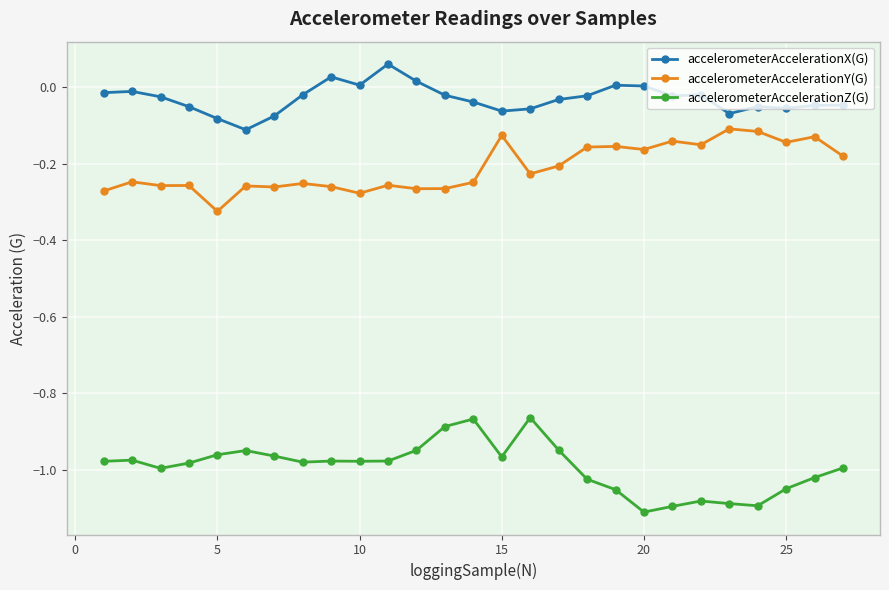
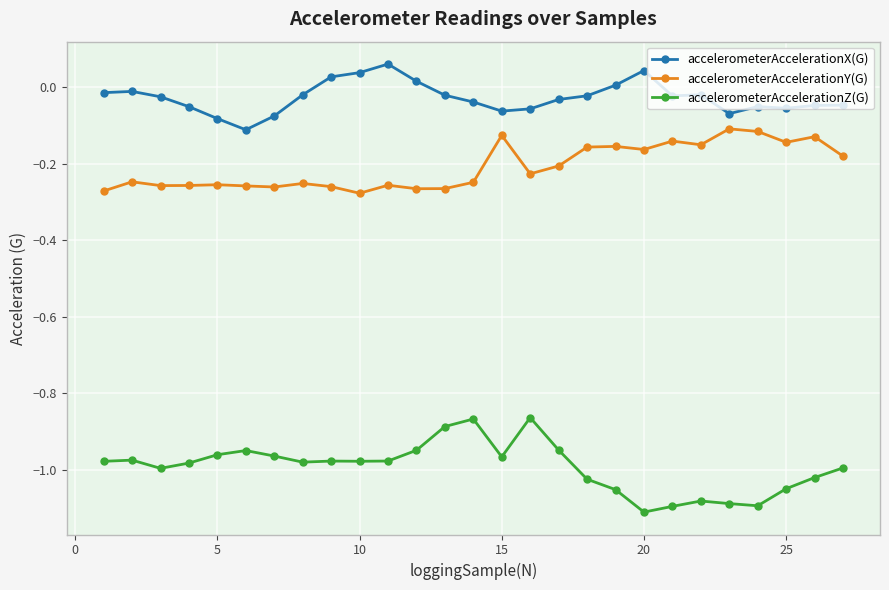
  {
    "accelerometerAccelerationX(G)": {
      "5": -0.08,
-     "10": 0.00,
+     "10": 0.04,
      "15": -0.06,
-     "20": 0.00
+     "20": 0.04
    },
    "accelerometerAccelerationY(G)": {
-     "5": -0.32,
+     "5": -0.26,
      "10": -0.28,
      "15": -0.13,
      "20": -0.16,
      "25": -0.14
    },
    "accelerometerAccelerationZ(G)": {
      "5": -0.96,
      "10": -0.98,
      "15": -0.97,
      "20": -1.11,
      "25": -1.05
    }
  }
